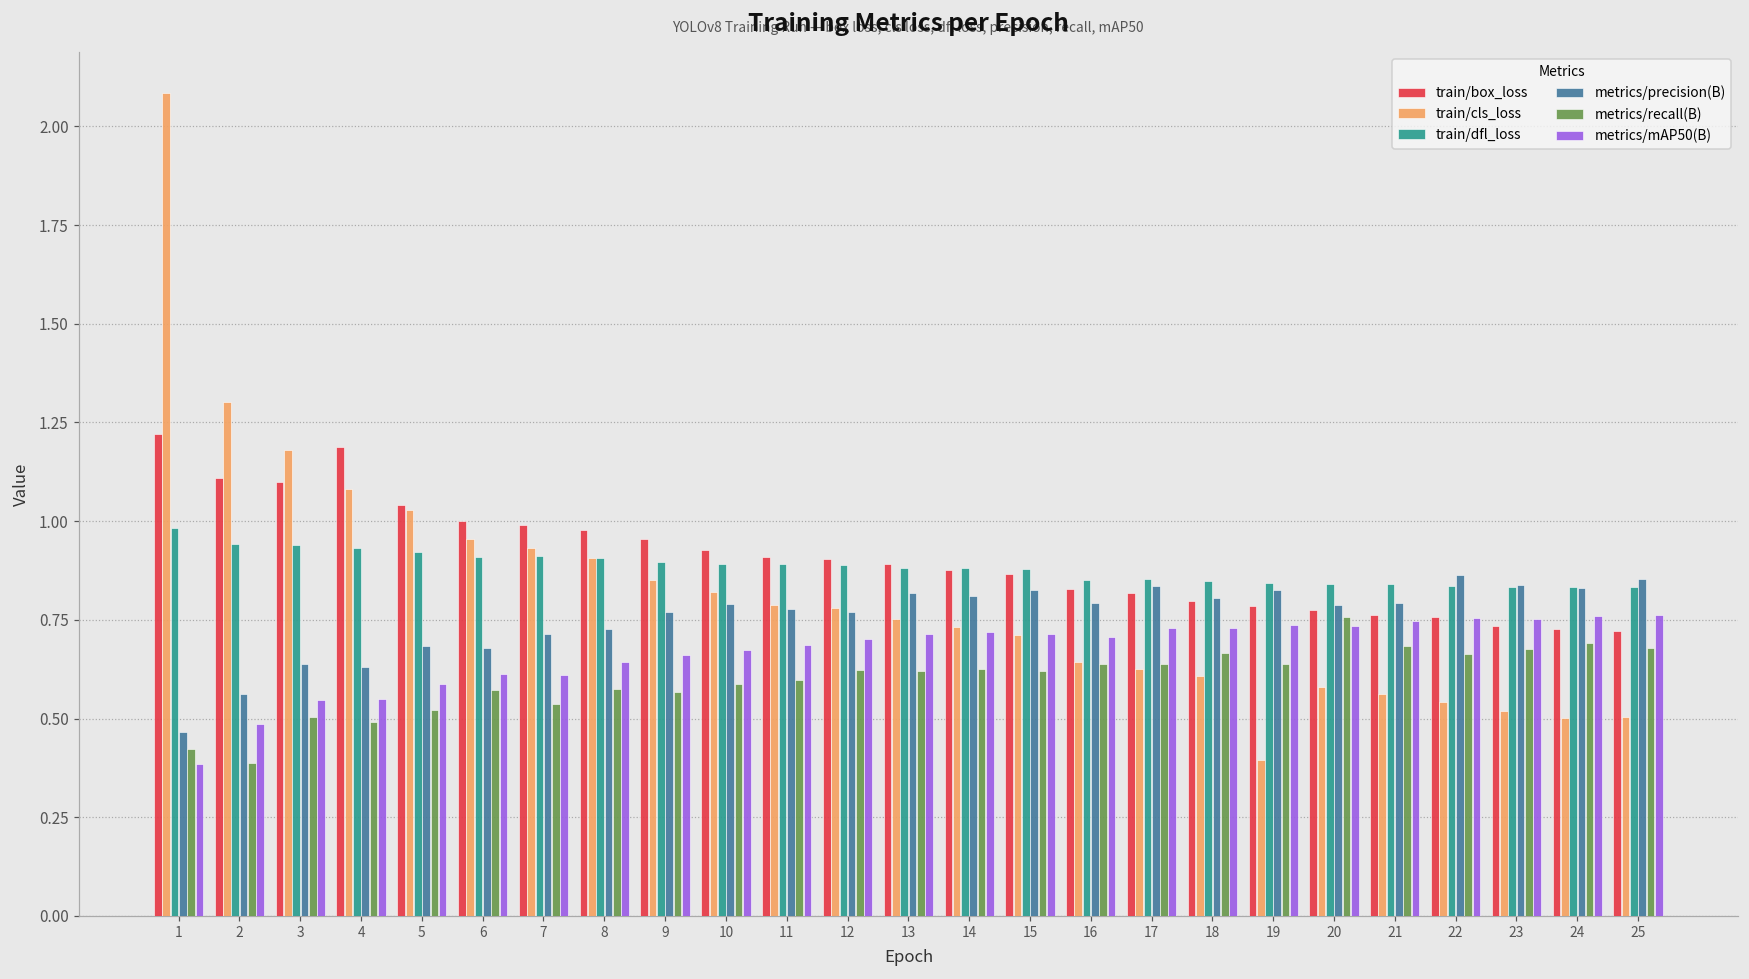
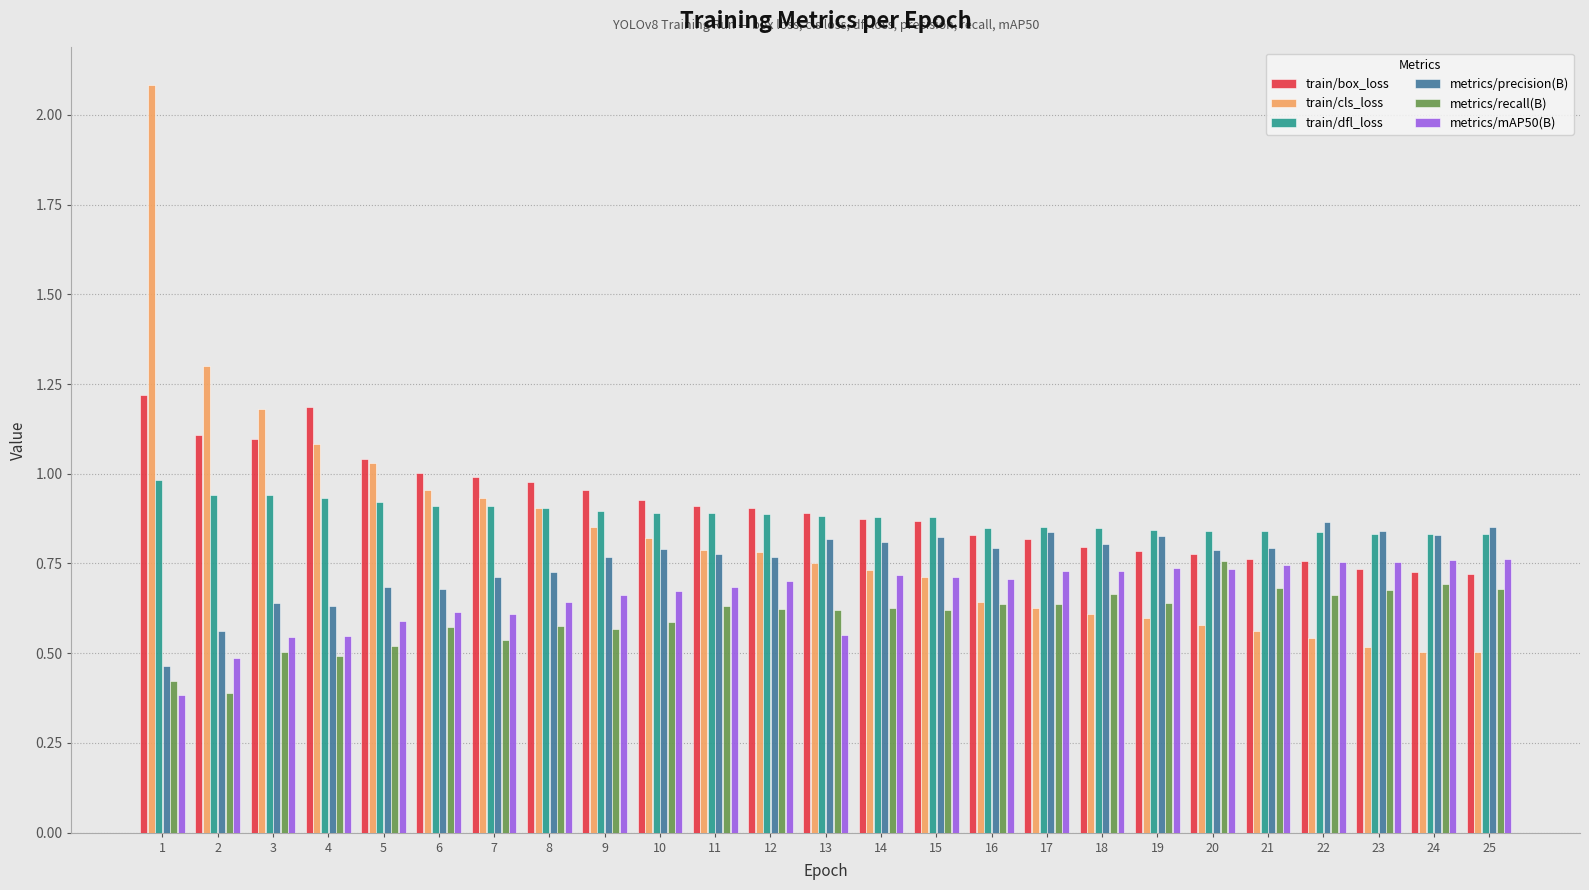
  {
    "train/box_loss": {
      "1": 1.22,
      "2": 1.11,
      "3": 1.10,
      "4": 1.19,
      "5": 1.04,
      "6": 1.00,
      "7": 0.99,
      "8": 0.98,
      "9": 0.95,
      "10": 0.93,
      "11": 0.91,
      "12": 0.90,
      "13": 0.89,
      "14": 0.88,
      "15": 0.87,
      "16": 0.83,
      "17": 0.82,
      "18": 0.80,
      "19": 0.78,
      "20": 0.78,
      "21": 0.76,
      "22": 0.76,
      "23": 0.74,
      "24": 0.73,
      "25": 0.72
    },
    "train/cls_loss": {
      "1": 2.08,
      "2": 1.30,
      "3": 1.18,
      "4": 1.08,
      "5": 1.03,
      "6": 0.96,
      "7": 0.93,
      "8": 0.91,
      "9": 0.85,
      "10": 0.82,
      "11": 0.79,
      "12": 0.78,
      "13": 0.75,
      "14": 0.73,
      "15": 0.71,
      "16": 0.64,
      "17": 0.63,
      "18": 0.61,
-     "19": 0.39,
+     "19": 0.60,
      "20": 0.58,
      "21": 0.56,
      "22": 0.54,
      "23": 0.52,
      "24": 0.50,
      "25": 0.50
    },
    "metrics/recall(B)": {
      "1": 0.42,
      "2": 0.39,
      "3": 0.50,
      "4": 0.49,
      "5": 0.52,
      "6": 0.57,
      "7": 0.54,
      "8": 0.58,
      "9": 0.57,
      "10": 0.59,
-     "11": 0.60,
+     "11": 0.63,
      "12": 0.62,
      "13": 0.62,
      "14": 0.62,
      "15": 0.62,
      "16": 0.64,
      "17": 0.64,
      "18": 0.66,
      "19": 0.64,
      "20": 0.76,
      "21": 0.68,
      "22": 0.66,
      "23": 0.68,
      "24": 0.69,
      "25": 0.68
    },
    "metrics/mAP50(B)": {
      "1": 0.38,
      "2": 0.49,
      "3": 0.55,
      "4": 0.55,
      "5": 0.59,
      "6": 0.61,
      "7": 0.61,
      "8": 0.64,
      "9": 0.66,
      "10": 0.67,
      "11": 0.69,
      "12": 0.70,
-     "13": 0.71,
+     "13": 0.55,
      "14": 0.72,
      "15": 0.71,
      "16": 0.71,
      "17": 0.73,
      "18": 0.73,
      "19": 0.74,
      "20": 0.73,
      "21": 0.75,
      "22": 0.76,
      "23": 0.75,
      "24": 0.76,
      "25": 0.76
    }
  }
